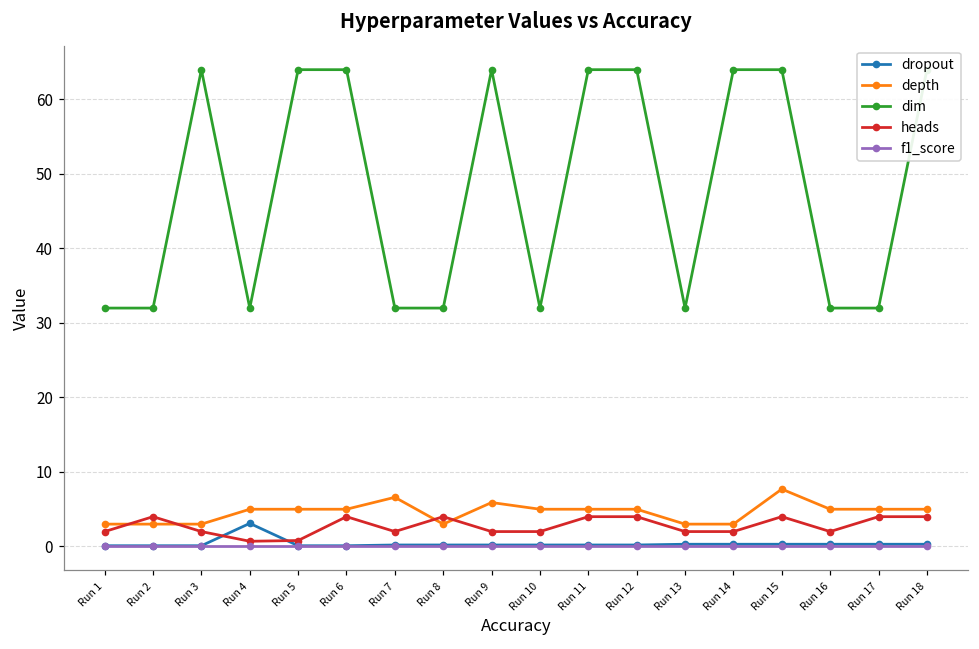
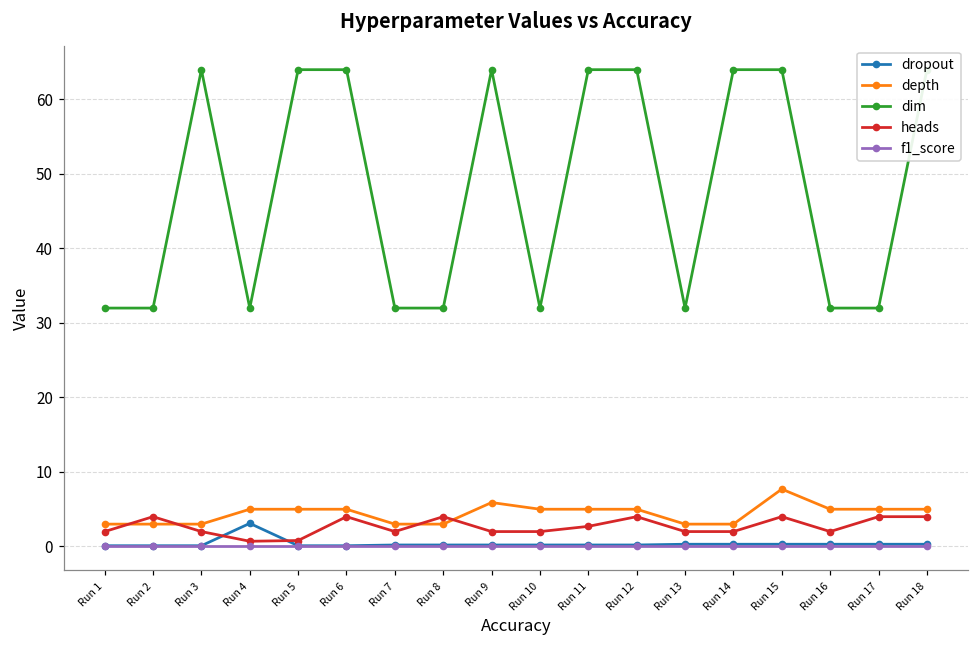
  {
    "dropout": {
      "Run 4": 3
    },
    "depth": {
      "Run 1": 3,
      "Run 2": 3,
      "Run 3": 3,
      "Run 4": 5,
      "Run 5": 5,
      "Run 6": 5,
-     "Run 7": 7,
+     "Run 7": 3,
      "Run 8": 3,
      "Run 9": 6,
      "Run 10": 5,
      "Run 11": 5,
      "Run 12": 5,
      "Run 13": 3,
      "Run 14": 3,
      "Run 15": 8,
      "Run 16": 5,
      "Run 17": 5,
      "Run 18": 5
    },
    "dim": {
      "Run 1": 32,
      "Run 2": 32,
      "Run 3": 64,
      "Run 4": 32,
      "Run 5": 64,
      "Run 6": 64,
      "Run 7": 32,
      "Run 8": 32,
      "Run 9": 64,
      "Run 10": 32,
      "Run 11": 64,
      "Run 12": 64,
      "Run 13": 32,
      "Run 14": 64,
      "Run 15": 64,
      "Run 16": 32,
      "Run 17": 32
    },
    "heads": {
      "Run 1": 2,
      "Run 2": 4,
      "Run 3": 2,
      "Run 4": 1,
      "Run 5": 1,
      "Run 6": 4,
      "Run 7": 2,
      "Run 8": 4,
      "Run 9": 2,
      "Run 10": 2,
-     "Run 11": 4,
+     "Run 11": 3,
      "Run 12": 4,
      "Run 13": 2,
      "Run 14": 2,
      "Run 15": 4,
      "Run 16": 2,
      "Run 17": 4,
      "Run 18": 4
    },
    "f1_score": {
      "Run 4": 0
    }
  }
